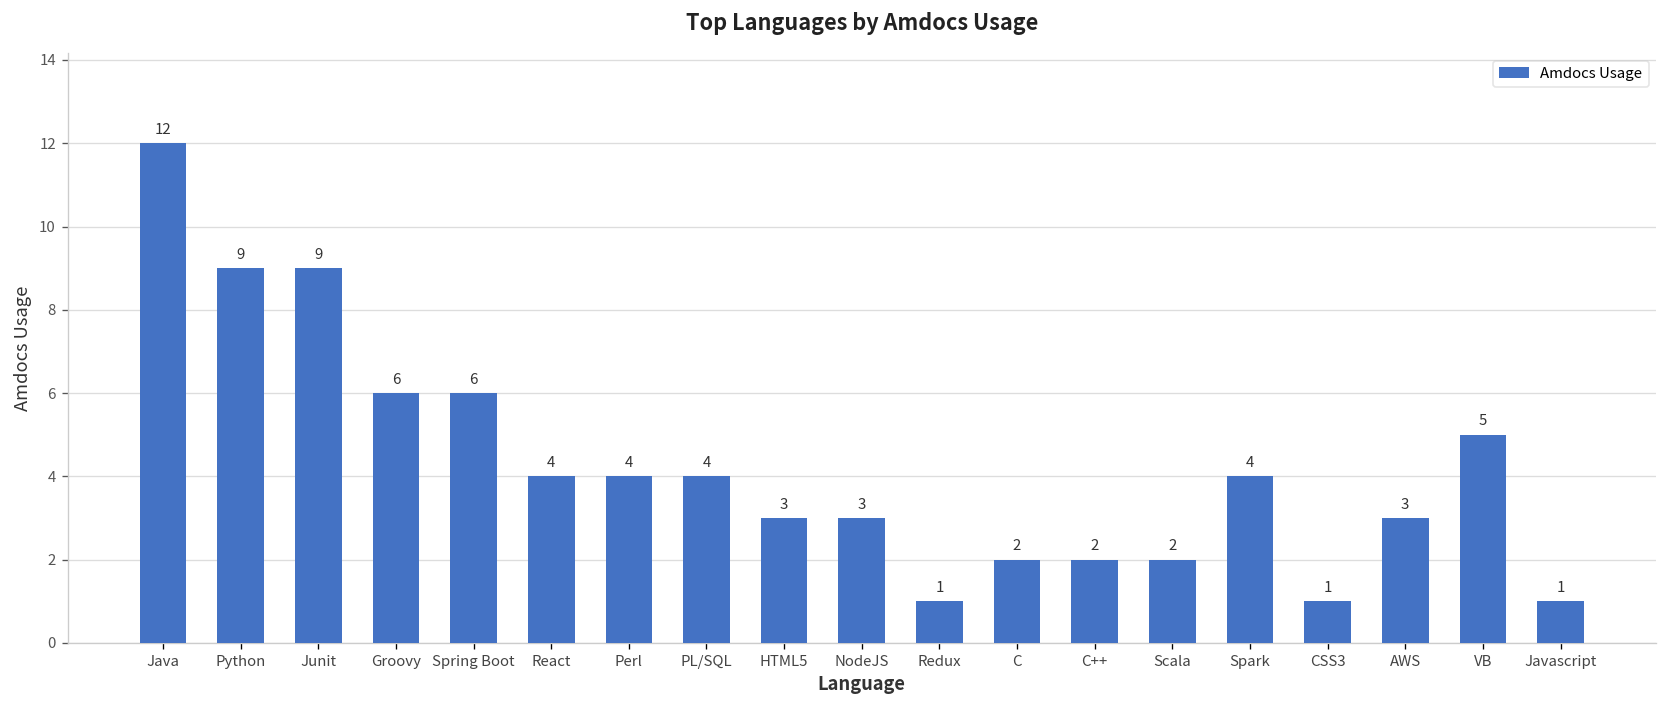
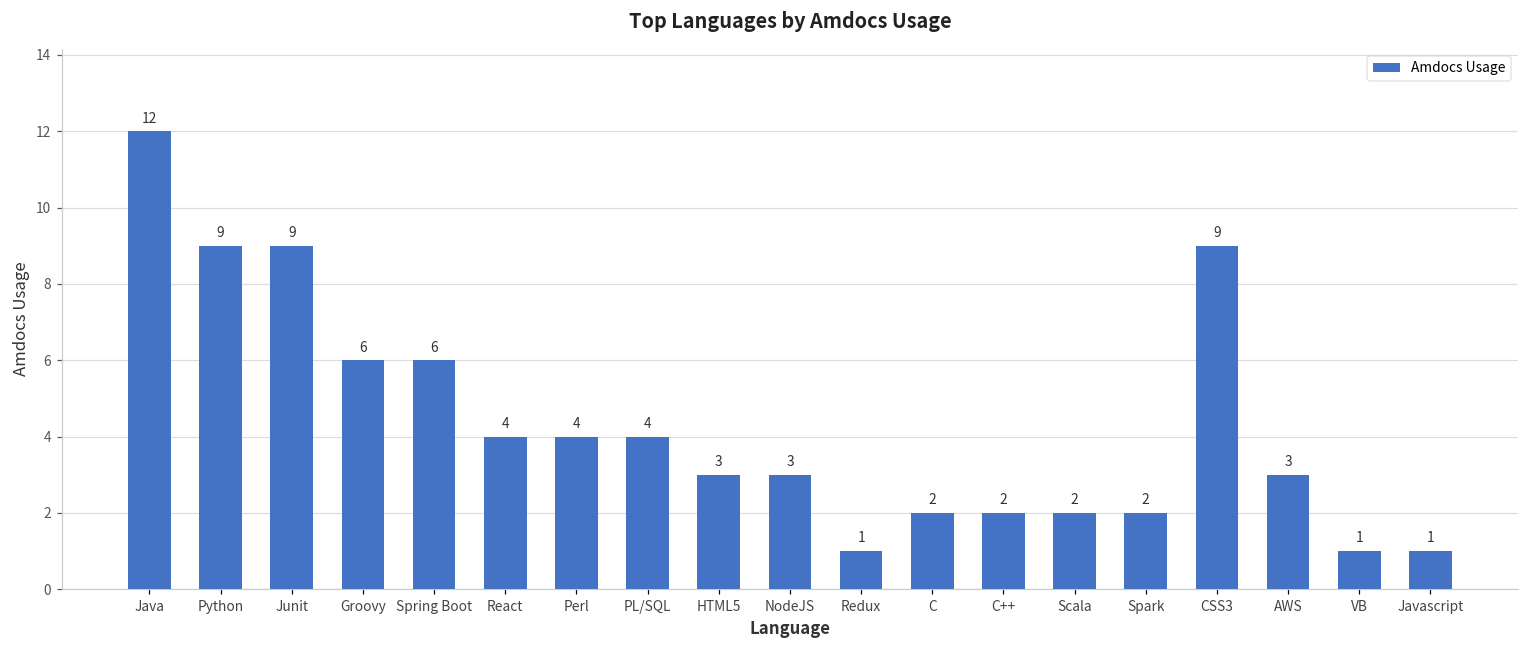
  {
    "Java": 12,
    "Python": 9,
    "Junit": 9,
    "Groovy": 6,
    "Spring Boot": 6,
    "React": 4,
    "Perl": 4,
    "PL/SQL": 4,
    "HTML5": 3,
    "NodeJS": 3,
    "Redux": 1,
    "C": 2,
    "C++": 2,
    "Scala": 2,
-   "Spark": 4,
-   "CSS3": 1,
+   "Spark": 2,
+   "CSS3": 9,
    "AWS": 3,
-   "VB": 5,
+   "VB": 1,
    "Javascript": 1
  }
